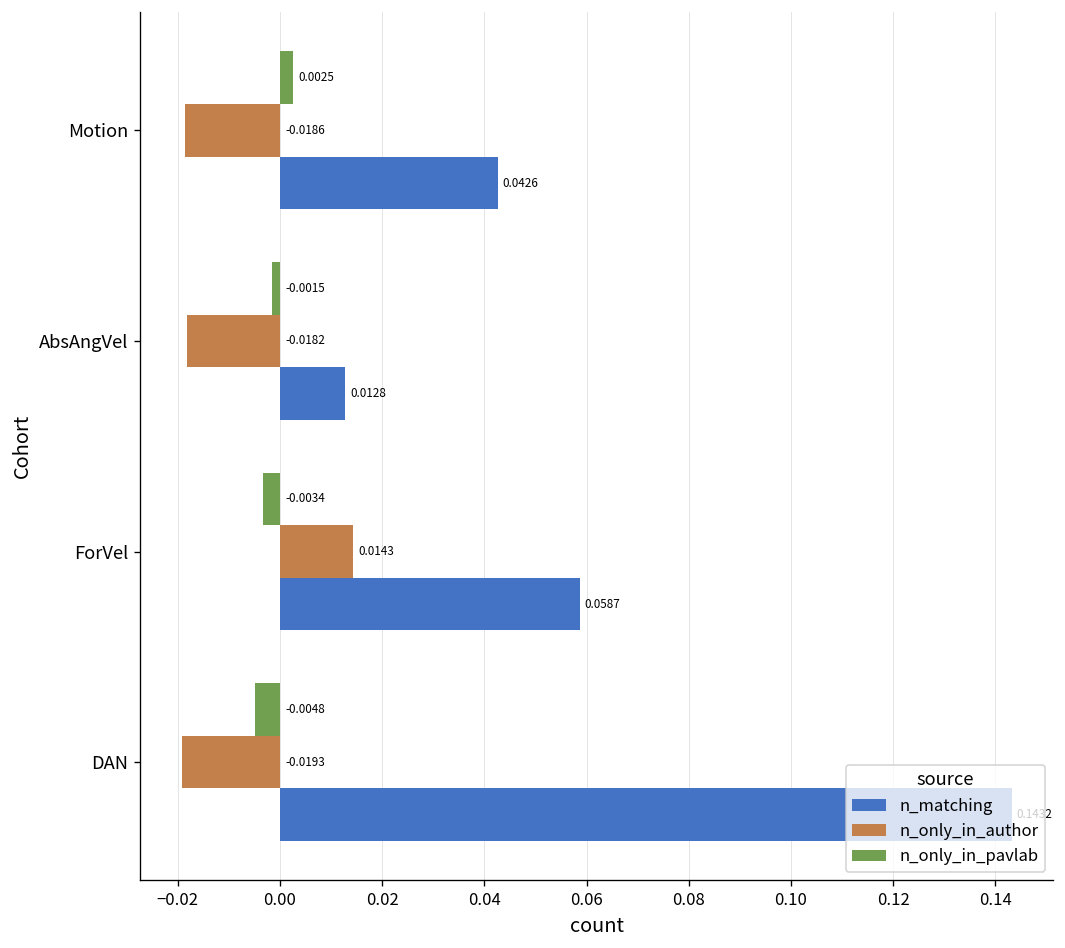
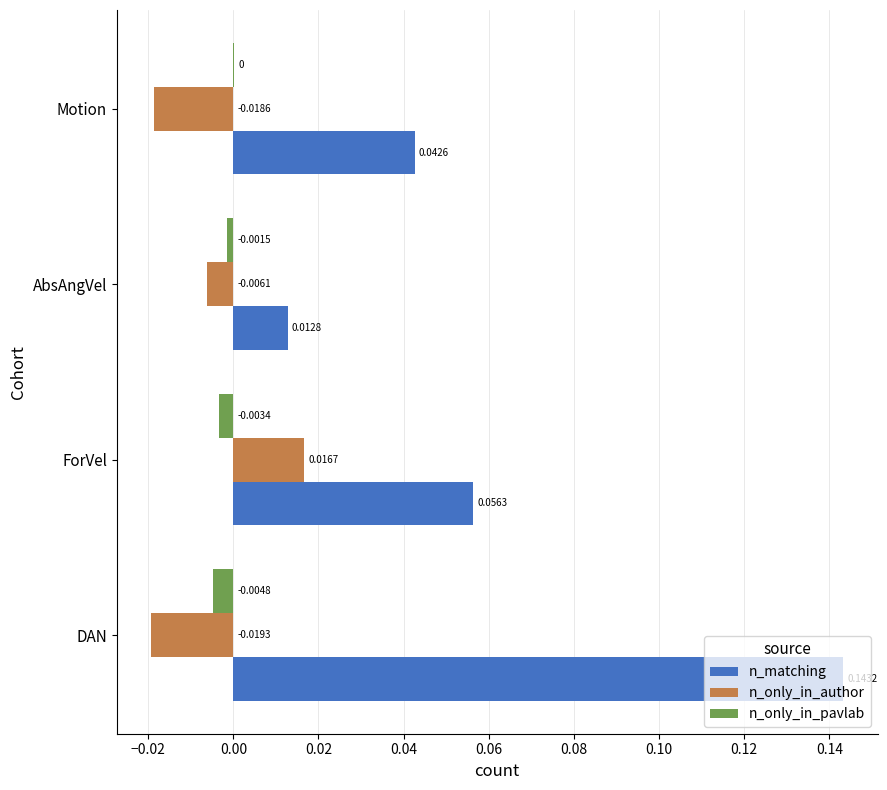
  {
    "n_matching": {
      "Motion": 0.0426,
      "AbsAngVel": 0.0128,
-     "ForVel": 0.0587
+     "ForVel": 0.0563
    },
    "n_only_in_author": {
-     "AbsAngVel": -0.0182,
-     "ForVel": 0.0143
+     "AbsAngVel": -0.0061,
+     "ForVel": 0.0167
    },
    "n_only_in_pavlab": {
-     "Motion": 0.0025,
+     "Motion": 0,
      "AbsAngVel": -0.0015,
      "ForVel": -0.0034,
      "DAN": -0.0048
    }
  }
